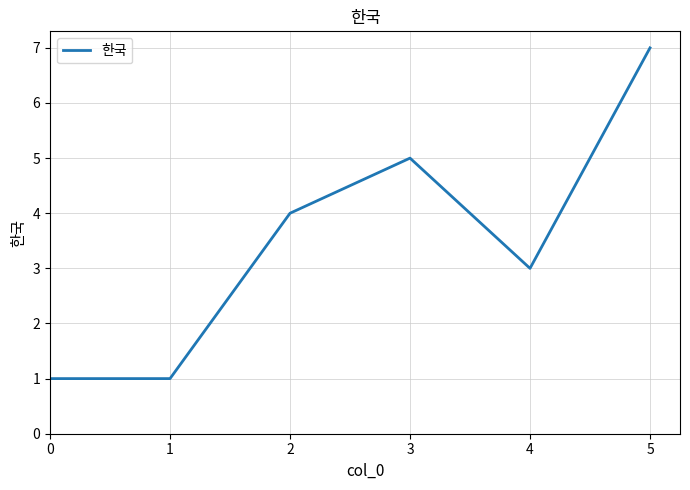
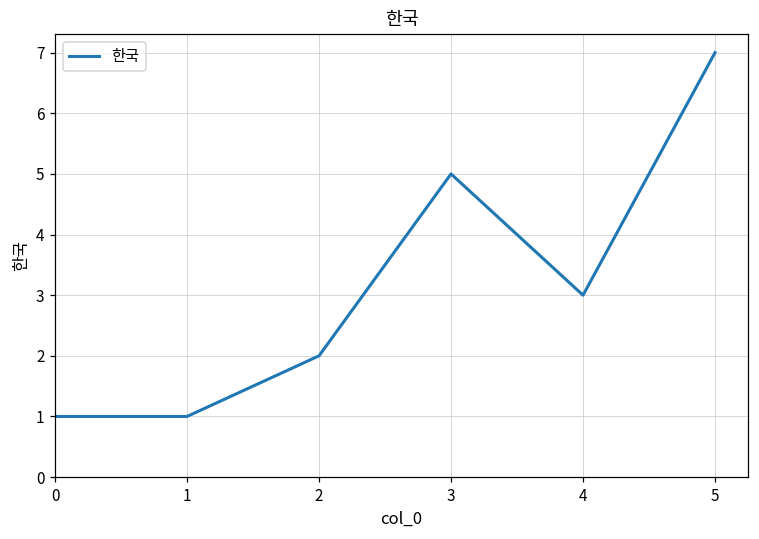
  {
    "0": 1,
    "1": 1,
-   "2": 4,
+   "2": 2,
    "3": 5,
    "4": 3,
    "5": 7
  }
